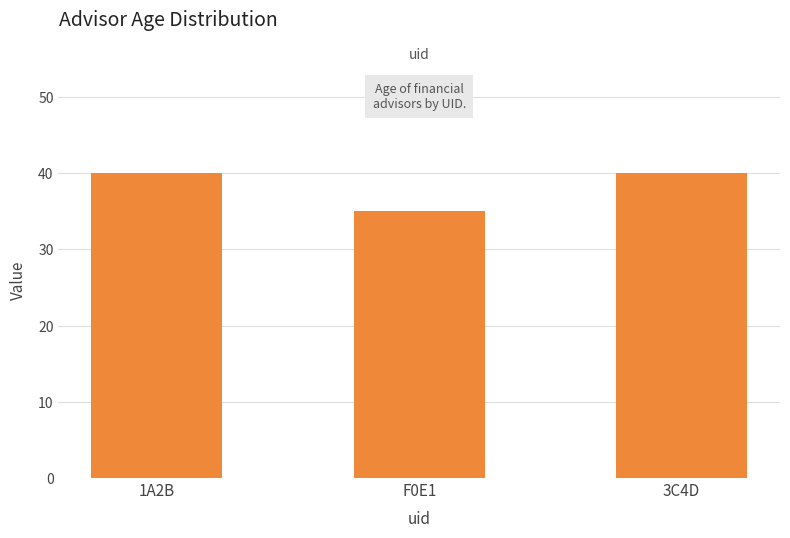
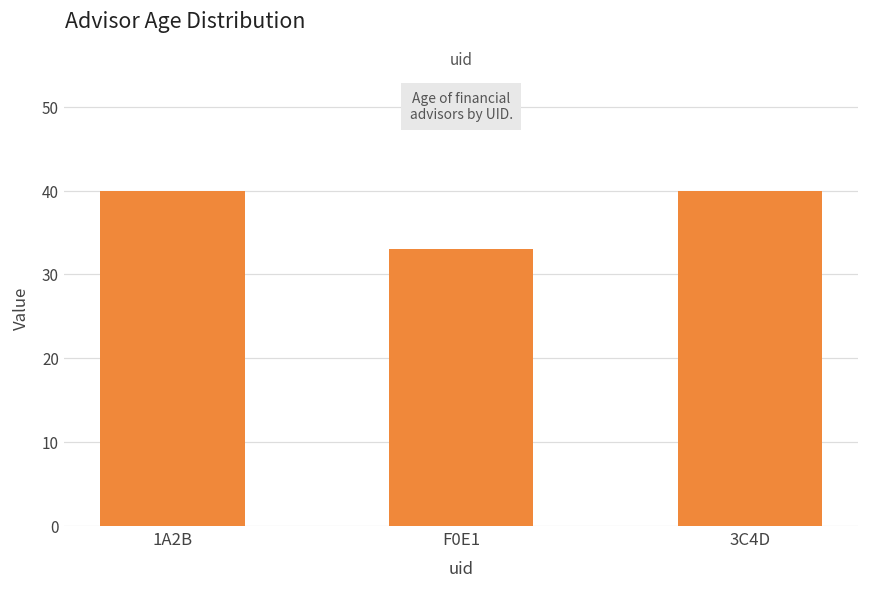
  {
    "1A2B": 40,
-   "F0E1": 35,
+   "F0E1": 33,
    "3C4D": 40
  }
